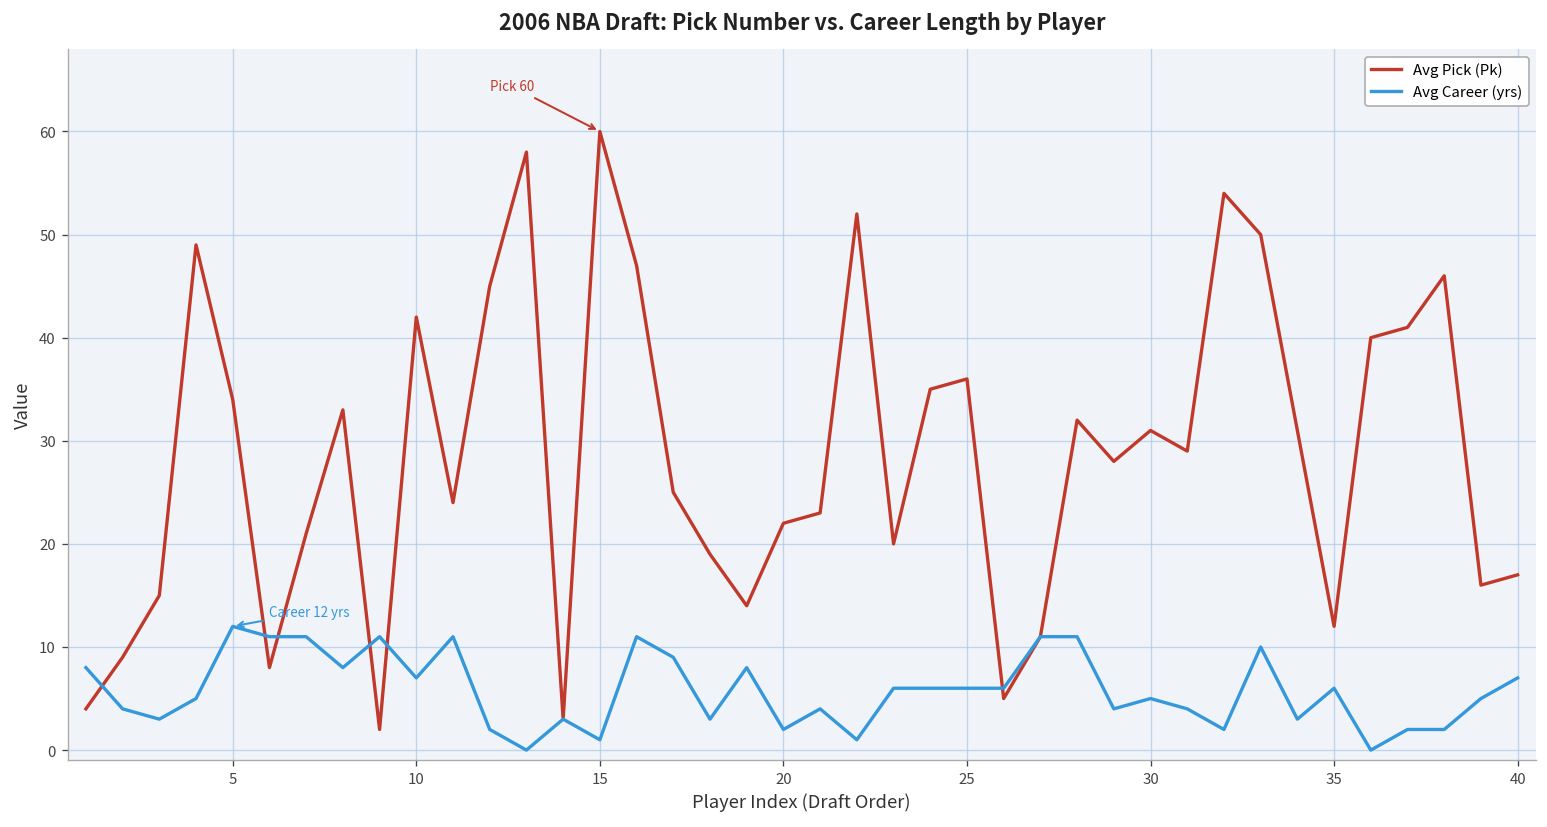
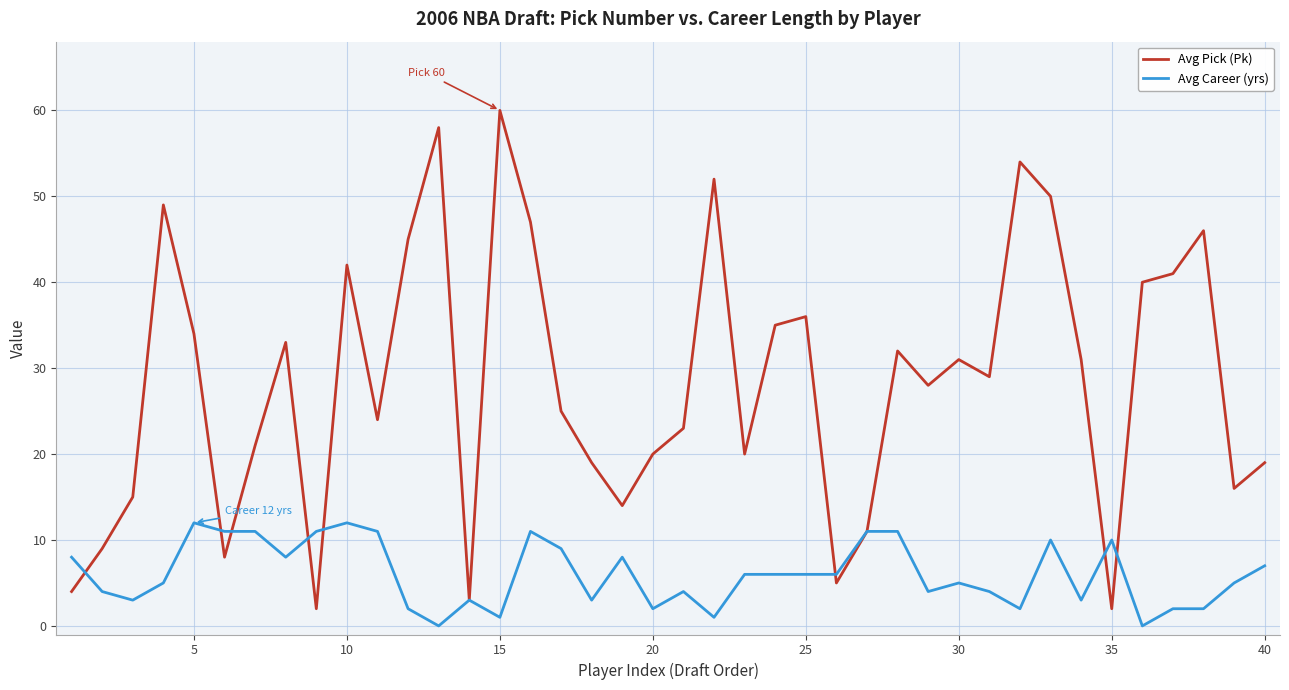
  {
    "Avg Pick (Pk)": {
      "5": 34,
      "10": 42,
-     "20": 22,
+     "20": 20,
      "25": 36,
      "30": 31,
-     "35": 12,
-     "40": 17
+     "35": 2,
+     "40": 19
    },
    "Avg Career (yrs)": {
-     "10": 7,
+     "10": 12,
      "15": 1,
      "20": 2,
      "25": 6,
      "30": 5,
-     "35": 6,
+     "35": 10,
      "40": 7
    }
  }
